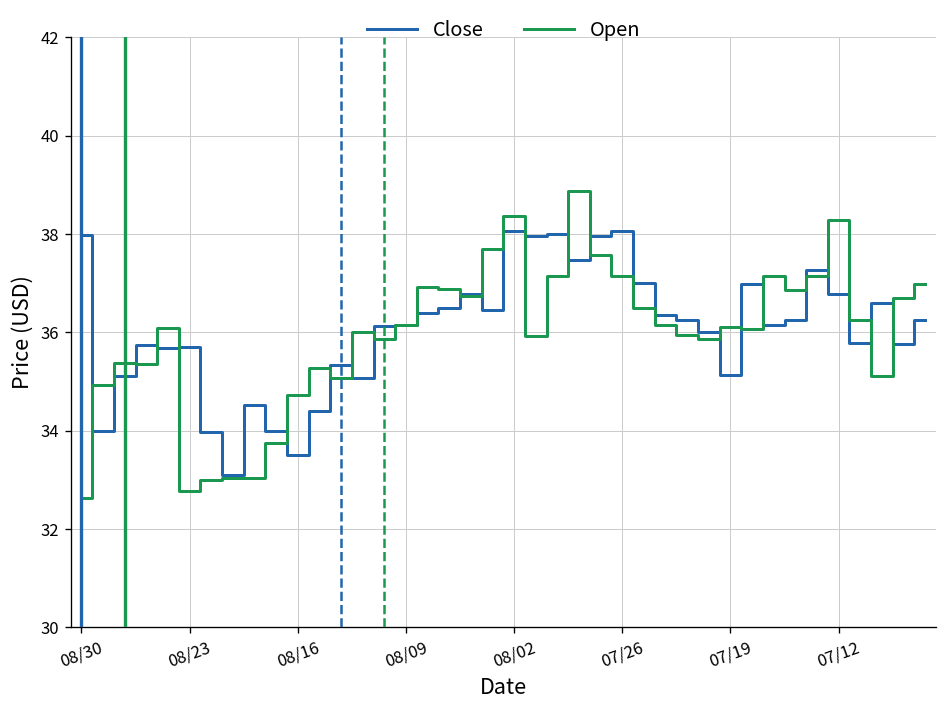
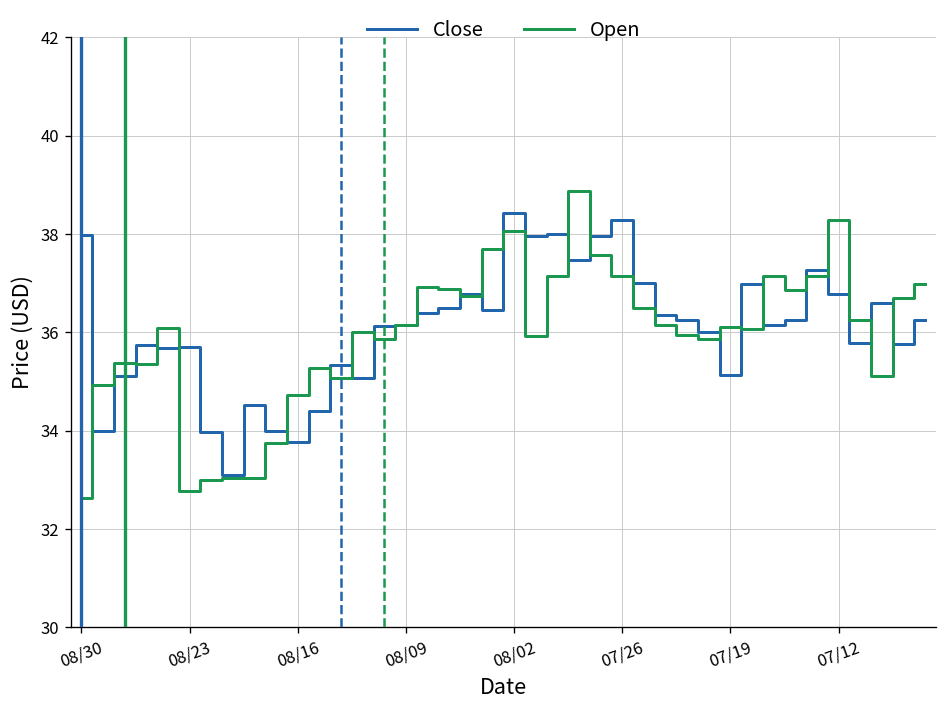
  {
    "Close": {
      "08/30": 38.0,
      "08/23": 35.7,
-     "08/16": 33.5,
-     "08/02": 38.1,
-     "07/26": 38.1,
+     "08/16": 33.8,
+     "08/02": 38.4,
+     "07/26": 38.3,
      "07/19": 35.1,
      "07/12": 36.8
    },
    "Open": {
      "08/30": 32.6,
      "08/23": 32.8,
      "08/16": 34.7,
-     "08/02": 38.4,
+     "08/02": 38.1,
      "07/26": 37.2,
      "07/19": 36.1,
      "07/12": 38.3
    }
  }
